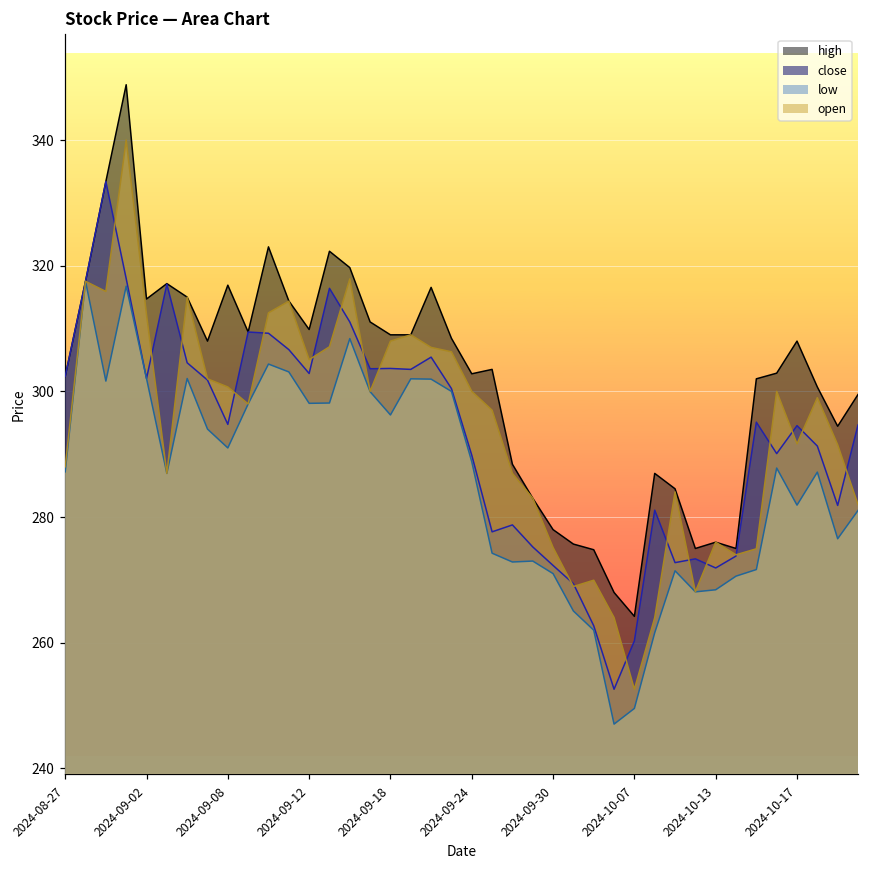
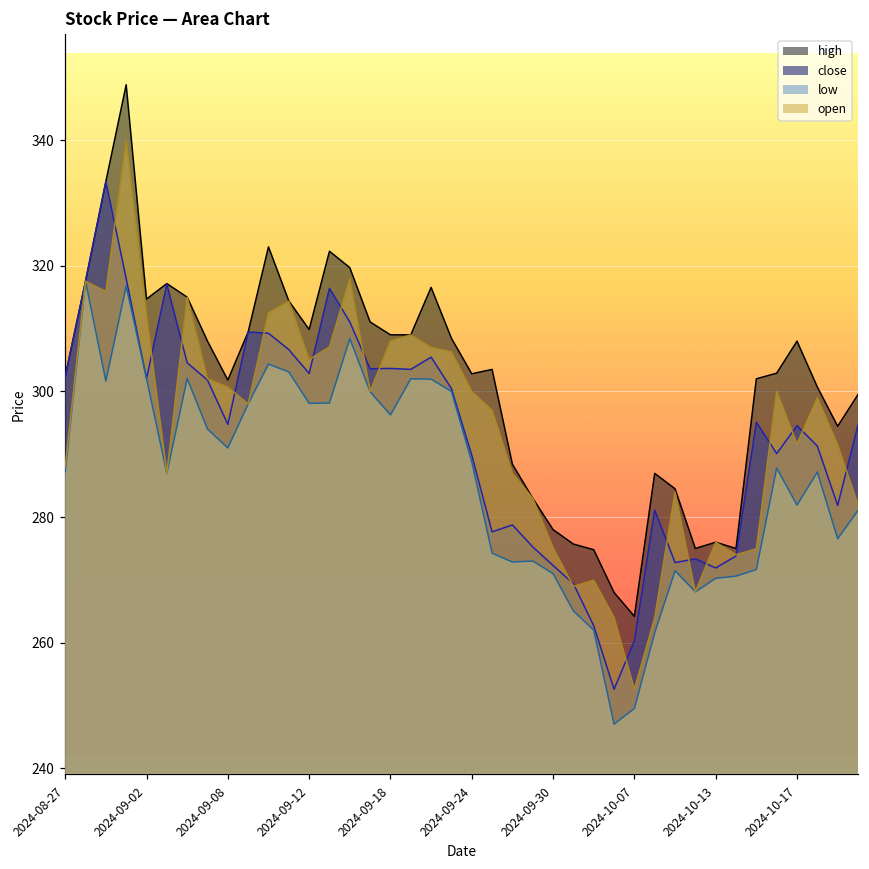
  {
    "high": {
      "2024-09-02": 315,
-     "2024-09-08": 317,
+     "2024-09-08": 302,
      "2024-09-12": 310,
      "2024-09-18": 309,
      "2024-09-24": 303,
      "2024-09-30": 278,
      "2024-10-07": 264,
      "2024-10-17": 308
    },
    "close": {
      "2024-09-08": 295,
      "2024-09-12": 303,
      "2024-09-18": 304,
      "2024-09-24": 290,
      "2024-09-30": 272,
      "2024-10-07": 260,
      "2024-10-13": 272,
      "2024-10-17": 295
    },
    "low": {
      "2024-08-27": 287,
      "2024-09-08": 291,
      "2024-09-12": 298,
      "2024-09-18": 296,
      "2024-09-24": 289,
      "2024-09-30": 271,
      "2024-10-07": 250,
-     "2024-10-13": 268,
+     "2024-10-13": 270,
      "2024-10-17": 282
    },
    "open": {
      "2024-08-27": 288,
      "2024-09-02": 312,
      "2024-09-08": 301,
      "2024-09-12": 305,
      "2024-09-18": 308,
      "2024-09-24": 300,
      "2024-09-30": 275,
      "2024-10-07": 253,
      "2024-10-17": 292
    }
  }
